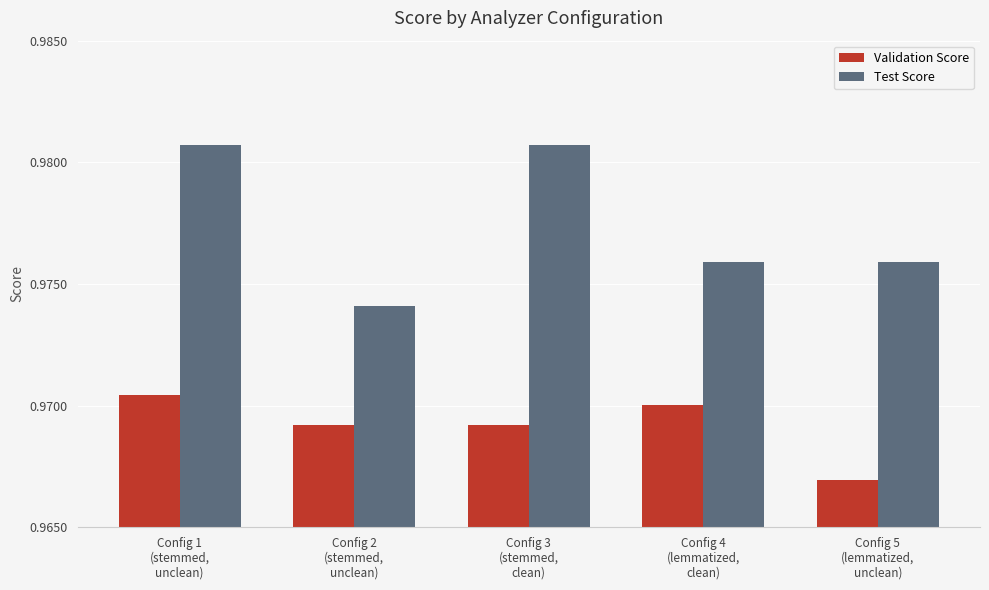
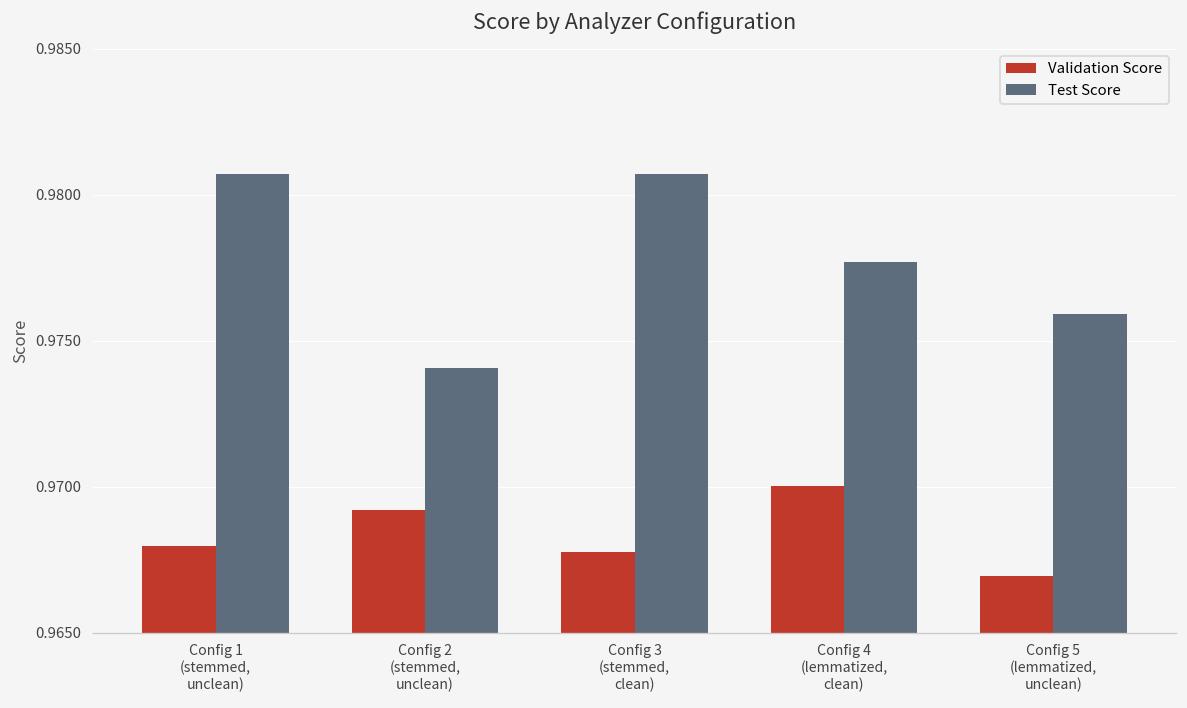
  {
    "Validation Score": {
-     "Config 1 (stemmed, unclean)": 0.9704,
+     "Config 1 (stemmed, unclean)": 0.9680,
      "Config 2 (stemmed, unclean)": 0.9692,
-     "Config 3 (stemmed, clean)": 0.9692,
+     "Config 3 (stemmed, clean)": 0.9678,
      "Config 4 (lemmatized, clean)": 0.9700,
      "Config 5 (lemmatized, unclean)": 0.9669
    },
    "Test Score": {
      "Config 1 (stemmed, unclean)": 0.9807,
      "Config 2 (stemmed, unclean)": 0.9741,
      "Config 3 (stemmed, clean)": 0.9807,
-     "Config 4 (lemmatized, clean)": 0.9759,
+     "Config 4 (lemmatized, clean)": 0.9777,
      "Config 5 (lemmatized, unclean)": 0.9759
    }
  }
